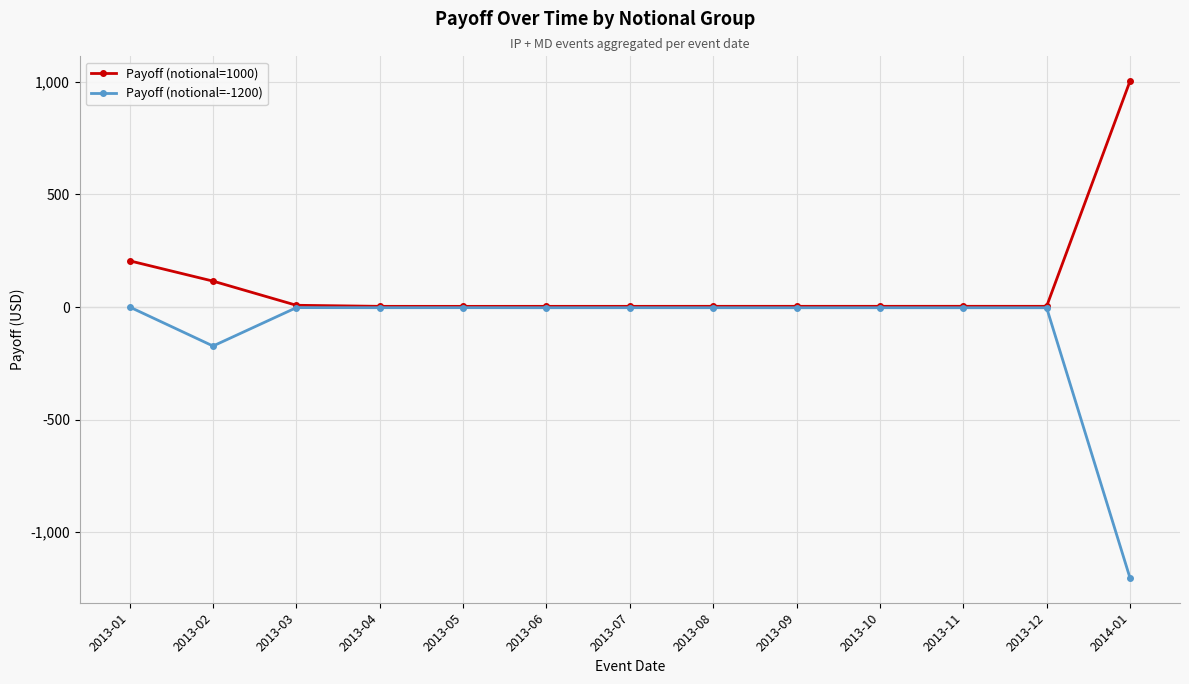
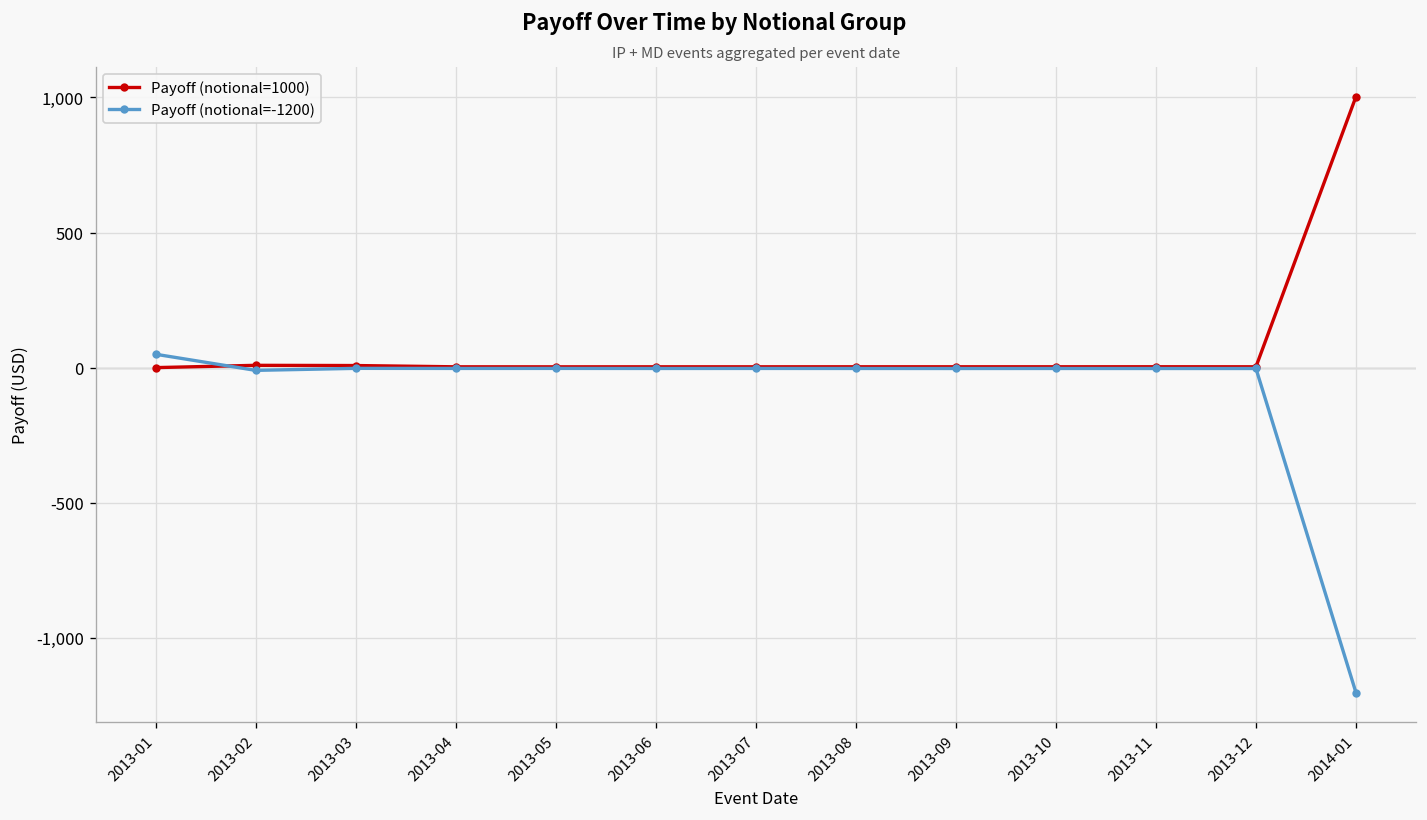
  {
    "Payoff (notional=1000)": {
-     "2013-01": "210",
-     "2013-02": "120",
+     "2013-01": "0",
+     "2013-02": "10",
      "2014-01": "1,000"
    },
    "Payoff (notional=-1200)": {
-     "2013-01": "0",
-     "2013-02": "-170",
+     "2013-01": "50",
+     "2013-02": "-10",
      "2014-01": "-1,200"
    }
  }
